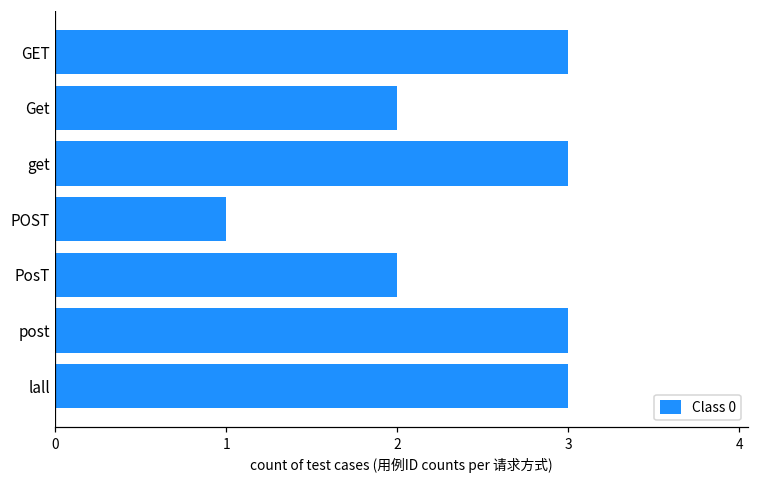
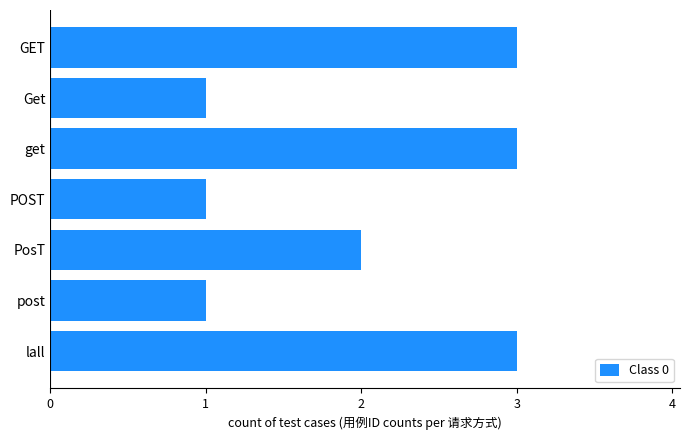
  {
    "GET": 3,
-   "Get": 2,
+   "Get": 1,
    "get": 3,
    "POST": 1,
    "PosT": 2,
-   "post": 3,
+   "post": 1,
    "lall": 3
  }
